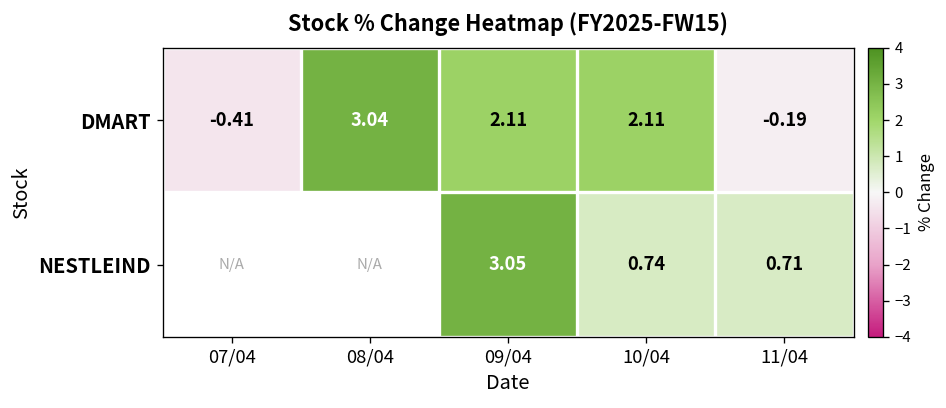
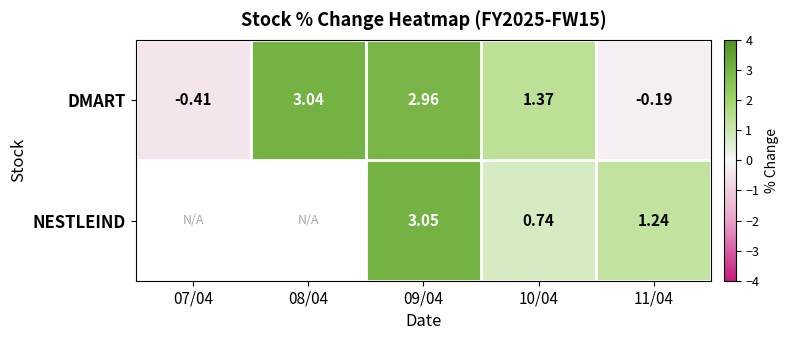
  {
    "DMART": {
      "07/04": -0.41,
      "08/04": 3.04,
-     "09/04": 2.11,
-     "10/04": 2.11,
+     "09/04": 2.96,
+     "10/04": 1.37,
      "11/04": -0.19
    },
    "NESTLEIND": {
      "09/04": 3.05,
      "10/04": 0.74,
-     "11/04": 0.71
+     "11/04": 1.24
    }
  }
